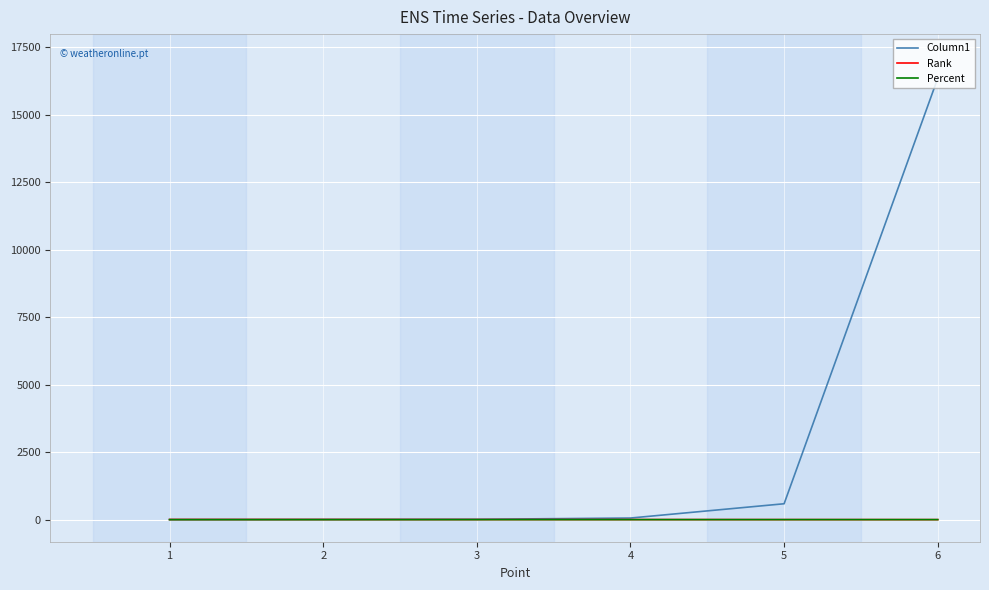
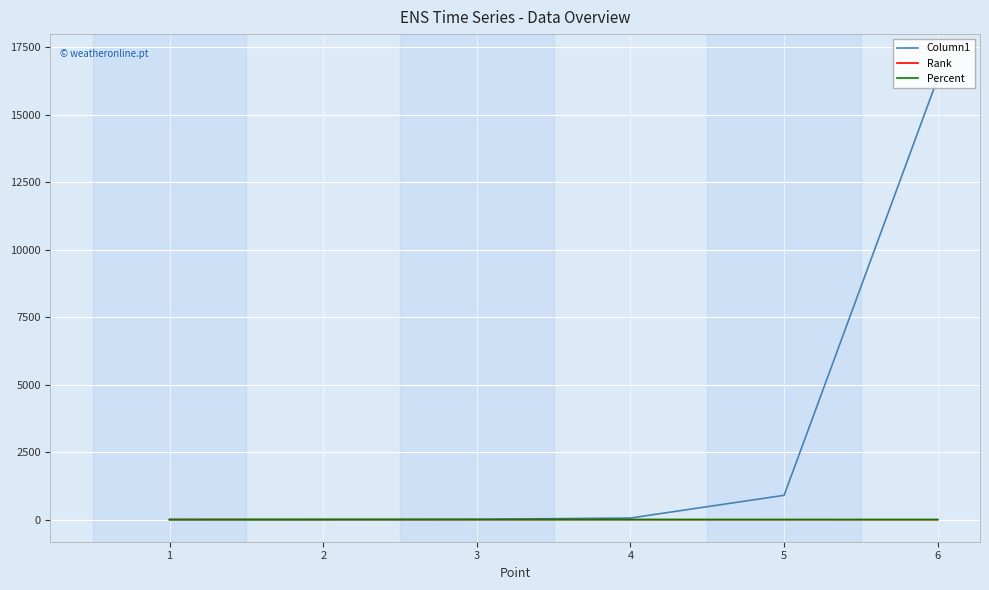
  {
    "Column1": {
-     "5": 600
+     "5": 900
    },
    "Percent": {
      "5": 0,
      "6": 0
    }
  }
